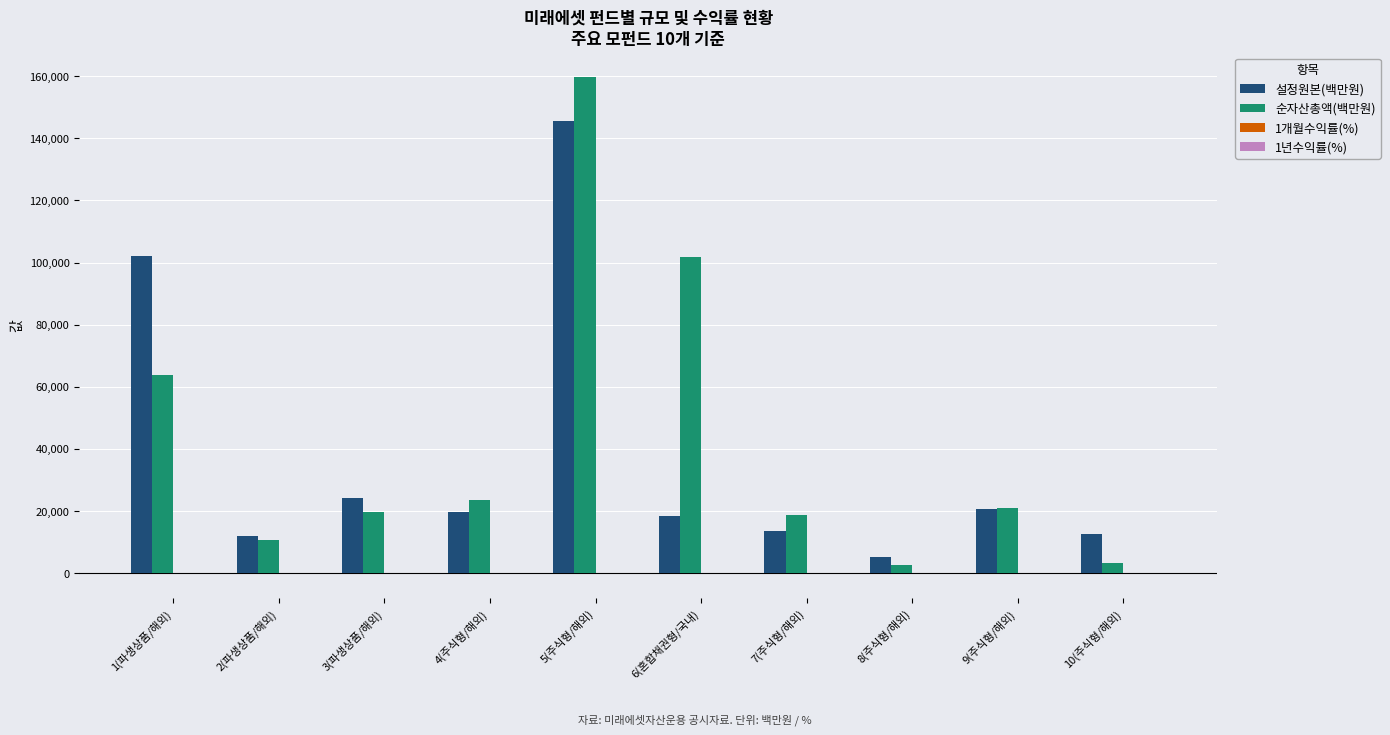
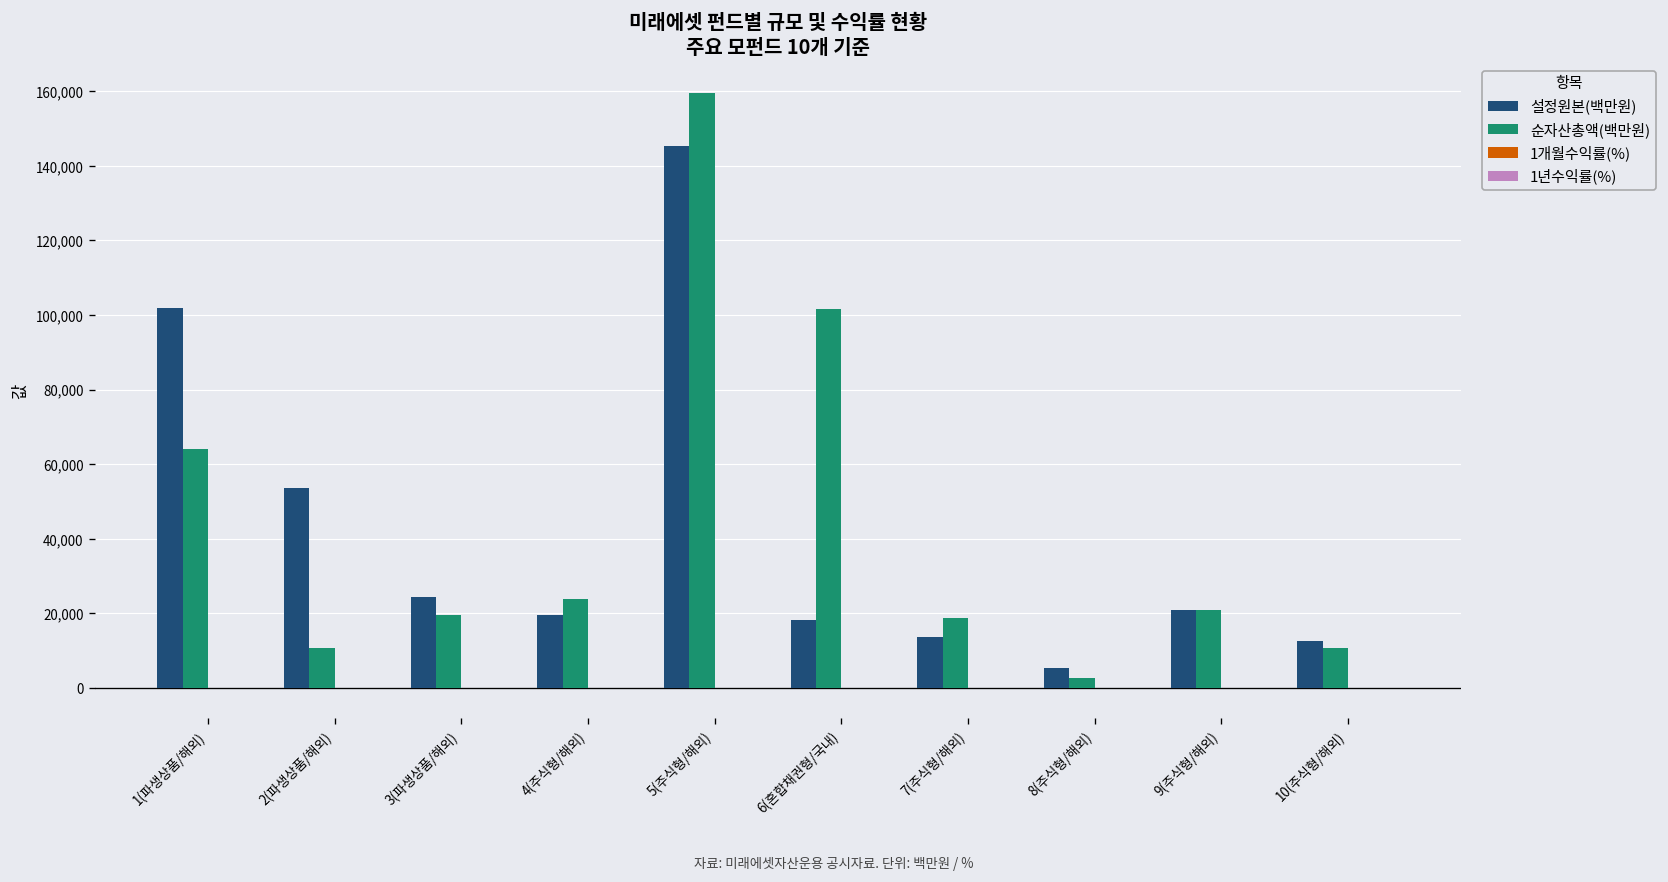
  {
    "설정원본(백만원)": {
      "1(파생상품/해외)": "102,000",
-     "2(파생상품/해외)": "12,000",
+     "2(파생상품/해외)": "54,000",
      "3(파생상품/해외)": "24,000",
      "4(주식형/해외)": "20,000",
      "5(주식형/해외)": "145,000",
      "6(혼합채권형/국내)": "18,000",
      "7(주식형/해외)": "14,000",
      "8(주식형/해외)": "5,000",
      "9(주식형/해외)": "21,000",
      "10(주식형/해외)": "13,000"
    },
    "순자산총액(백만원)": {
      "1(파생상품/해외)": "64,000",
      "2(파생상품/해외)": "11,000",
      "3(파생상품/해외)": "20,000",
      "4(주식형/해외)": "24,000",
      "5(주식형/해외)": "160,000",
      "6(혼합채권형/국내)": "102,000",
      "7(주식형/해외)": "19,000",
      "8(주식형/해외)": "3,000",
      "9(주식형/해외)": "21,000",
-     "10(주식형/해외)": "3,000"
+     "10(주식형/해외)": "11,000"
    },
    "1년수익률(%)": {
      "6(혼합채권형/국내)": "0"
    }
  }
